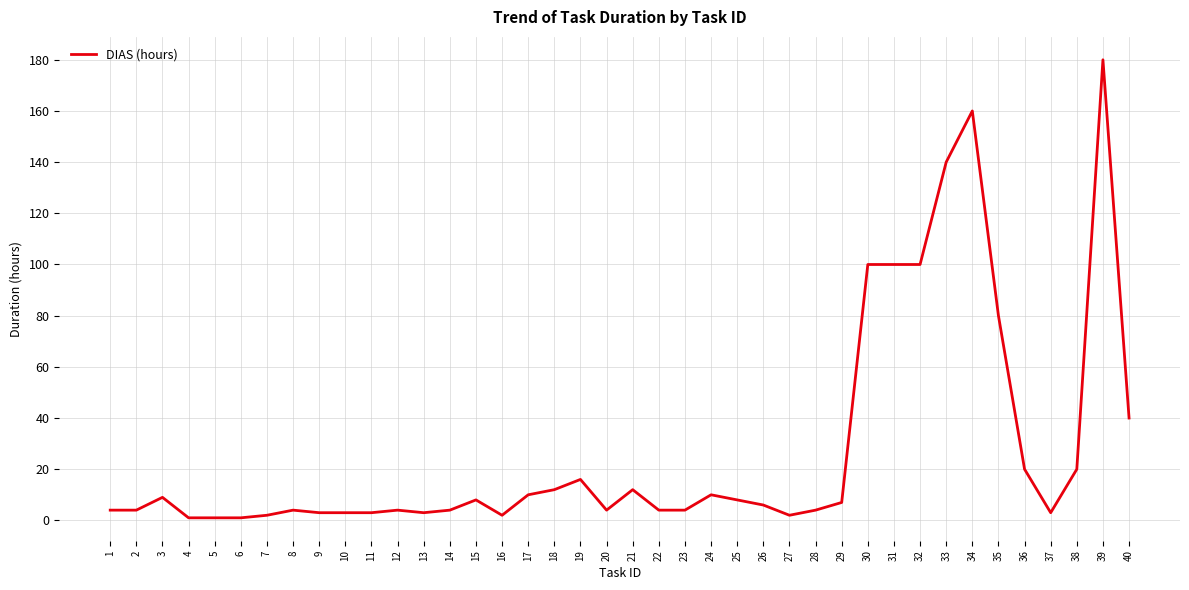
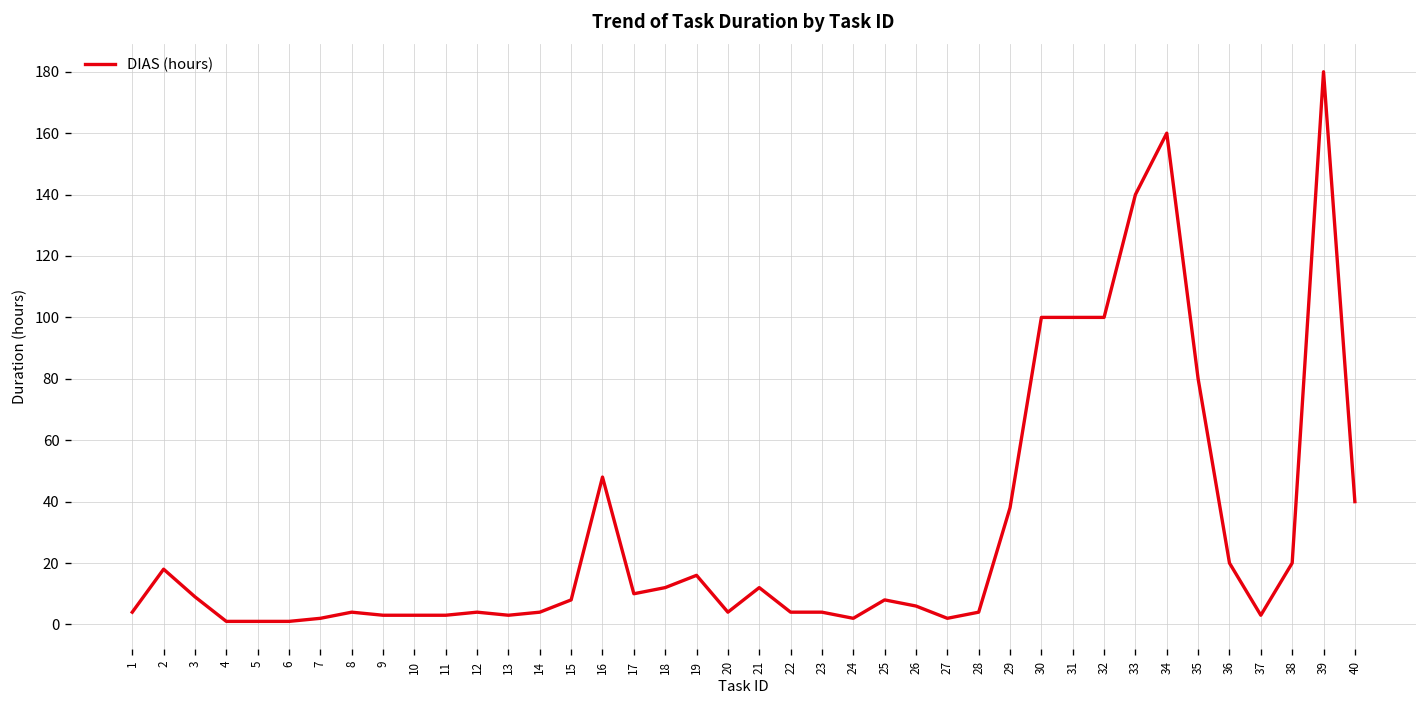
  {
    "1": 4,
-   "2": 4,
+   "2": 18,
    "3": 9,
    "4": 1,
    "5": 1,
    "6": 1,
    "7": 2,
    "8": 4,
    "9": 3,
    "10": 3,
    "11": 3,
    "12": 4,
    "13": 3,
    "14": 4,
    "15": 8,
-   "16": 2,
+   "16": 48,
    "17": 10,
    "18": 12,
    "19": 16,
    "20": 4,
    "21": 12,
    "22": 4,
    "23": 4,
-   "24": 10,
+   "24": 2,
    "25": 8,
    "26": 6,
    "27": 2,
    "28": 4,
-   "29": 7,
+   "29": 38,
    "30": 100,
    "31": 100,
    "32": 100,
    "33": 140,
    "34": 160,
    "35": 80,
    "36": 20,
    "37": 3,
    "38": 20,
    "39": 180,
    "40": 40
  }
